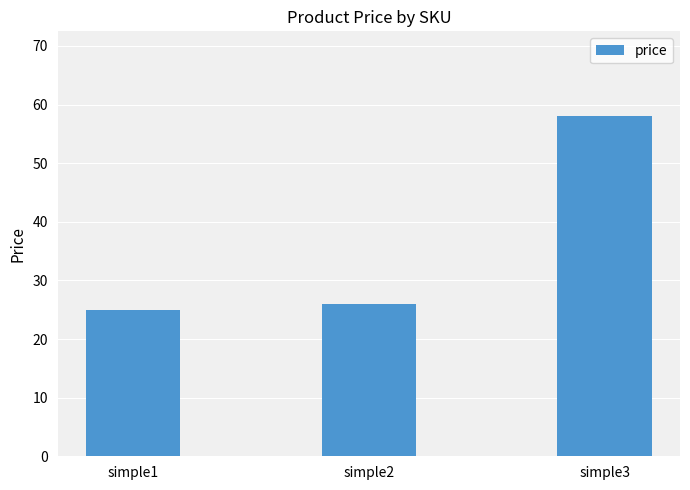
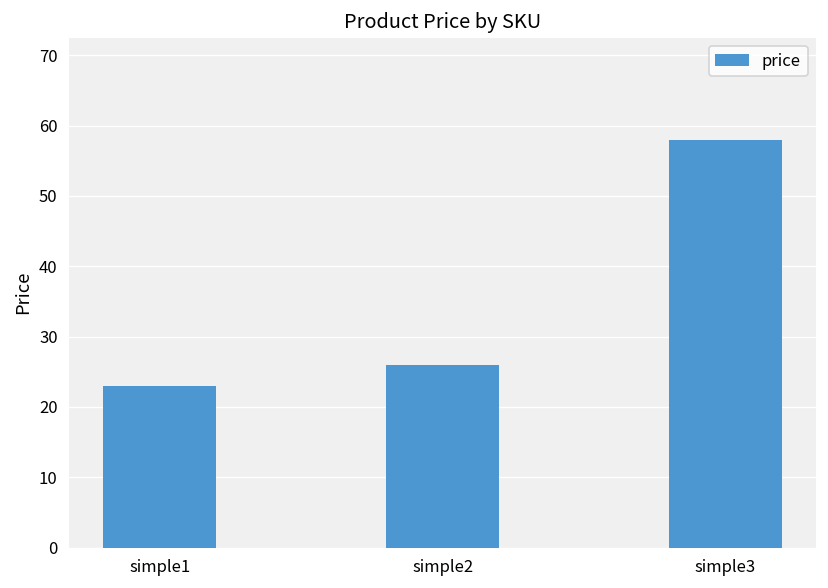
  {
-   "simple1": 25,
+   "simple1": 23,
    "simple2": 26,
    "simple3": 58
  }
